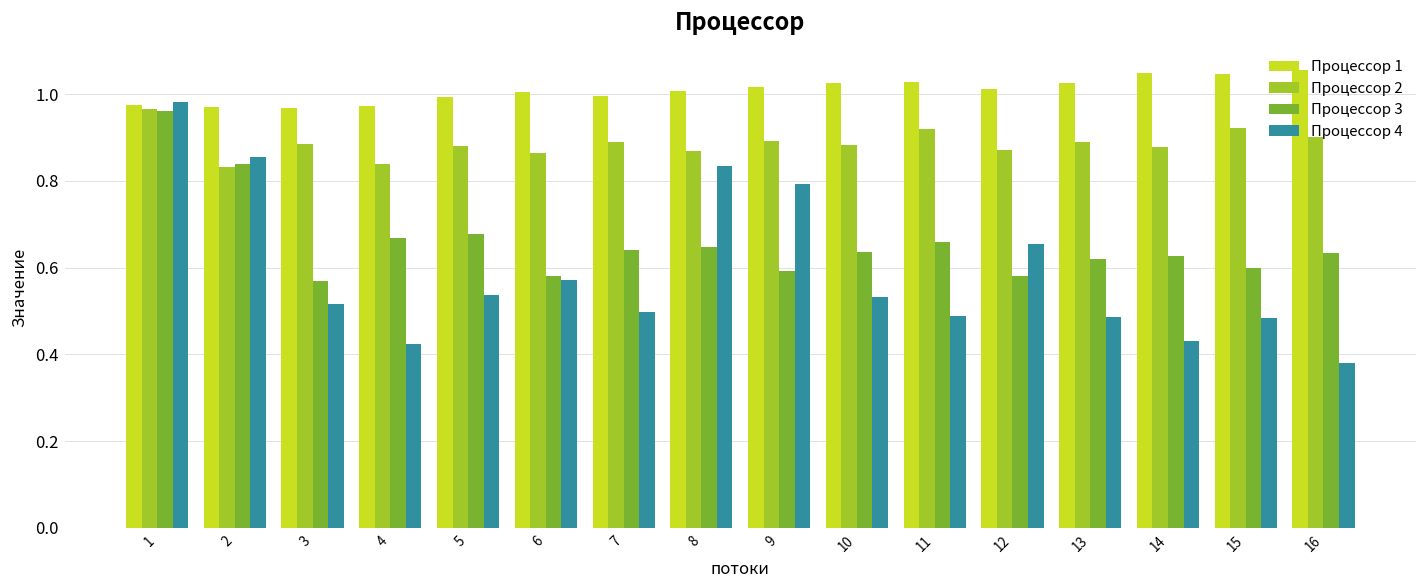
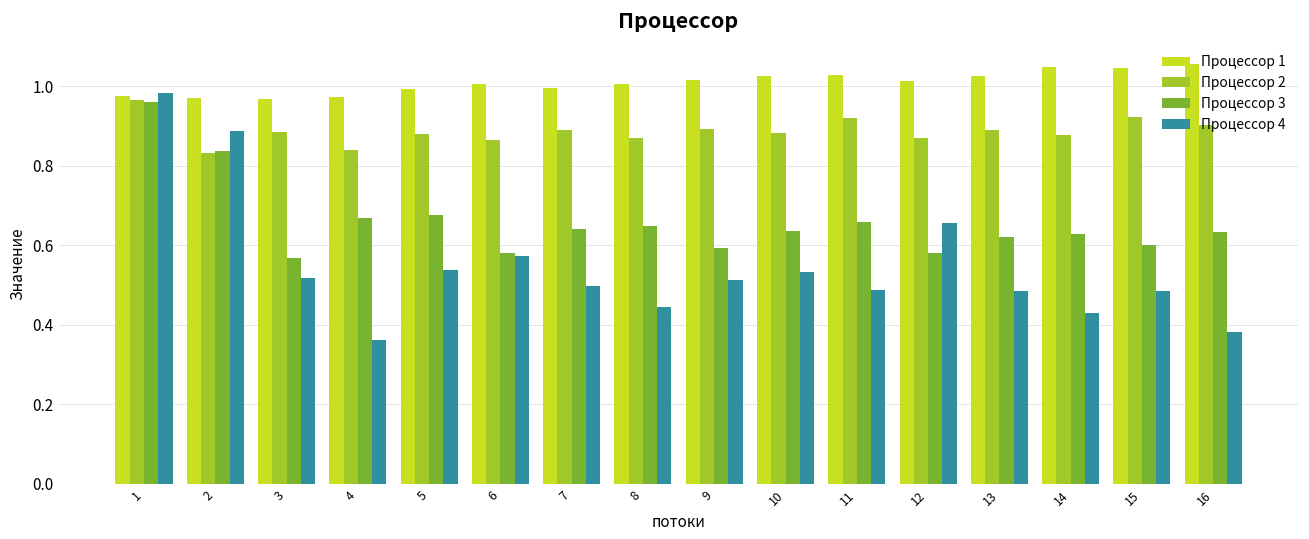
  {
    "Процессор 4": {
      "1": 0.98,
-     "2": 0.86,
+     "2": 0.89,
      "3": 0.52,
-     "4": 0.43,
+     "4": 0.36,
      "5": 0.54,
      "6": 0.57,
      "7": 0.50,
-     "8": 0.83,
-     "9": 0.79,
+     "8": 0.45,
+     "9": 0.51,
      "10": 0.53,
      "11": 0.49,
      "12": 0.66,
      "13": 0.49,
      "14": 0.43,
      "15": 0.48,
      "16": 0.38
    }
  }
